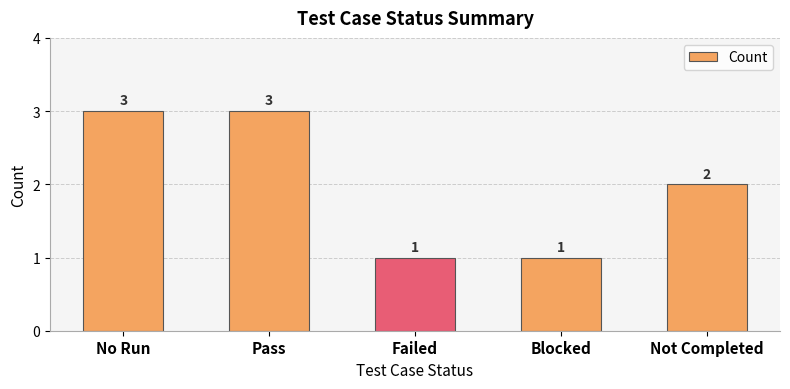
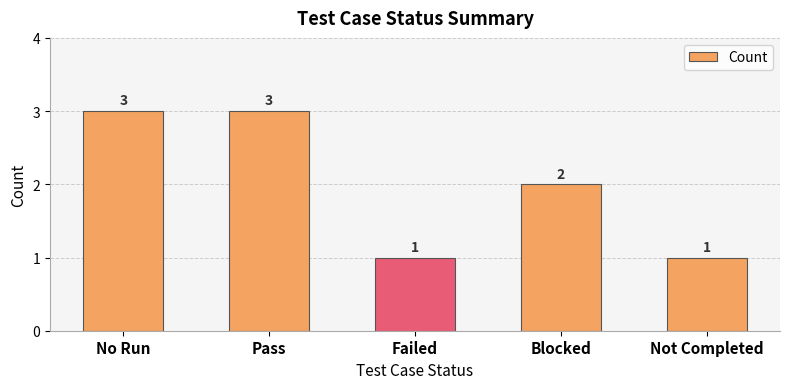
  {
    "No Run": 3,
    "Pass": 3,
    "Failed": 1,
-   "Blocked": 1,
-   "Not Completed": 2
+   "Blocked": 2,
+   "Not Completed": 1
  }
